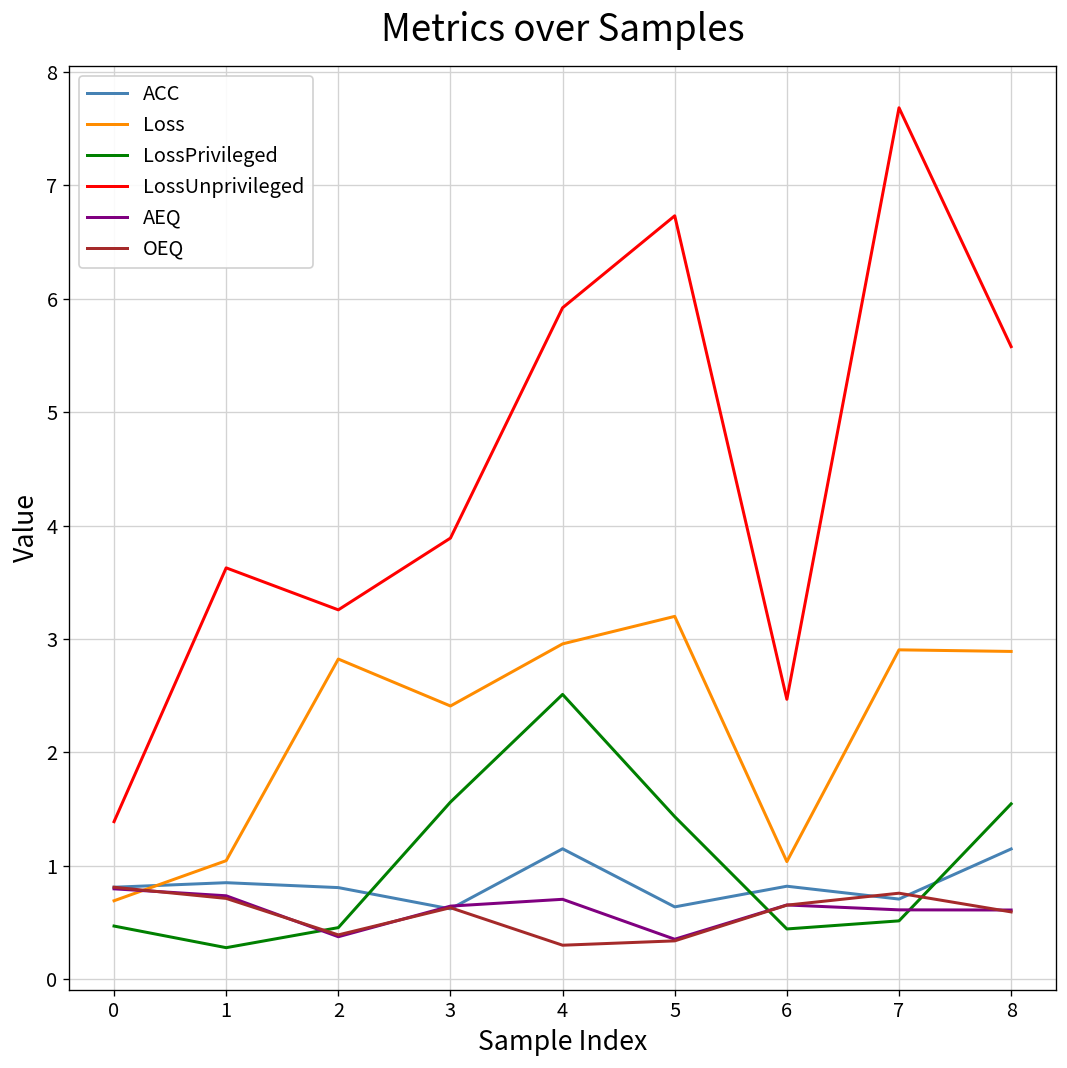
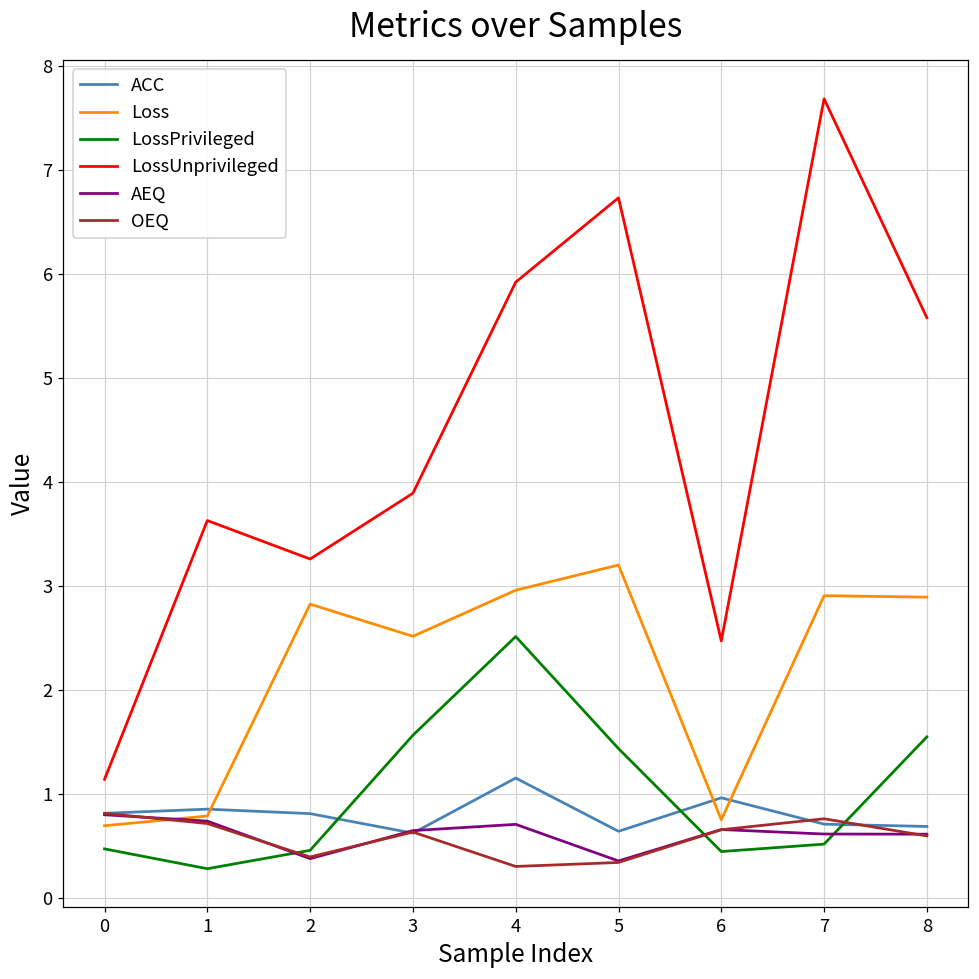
  {
    "ACC": {
      "1": 0.9,
      "2": 0.8,
      "4": 1.2,
      "5": 0.6,
-     "6": 0.8,
+     "6": 1.0,
      "7": 0.7,
-     "8": 1.1
+     "8": 0.7
    },
    "Loss": {
      "0": 0.7,
-     "1": 1.0,
+     "1": 0.8,
      "2": 2.8,
-     "3": 2.4,
+     "3": 2.5,
      "4": 3.0,
      "5": 3.2,
-     "6": 1.0,
+     "6": 0.7,
      "7": 2.9,
      "8": 2.9
    },
    "LossPrivileged": {
      "0": 0.5,
      "1": 0.3,
      "2": 0.5,
      "3": 1.6,
      "4": 2.5,
      "5": 1.4,
      "6": 0.4,
      "7": 0.5,
      "8": 1.5
    },
    "LossUnprivileged": {
-     "0": 1.4,
+     "0": 1.1,
      "1": 3.6,
      "2": 3.3,
      "3": 3.9,
      "4": 5.9,
      "5": 6.7,
      "6": 2.5,
      "7": 7.7,
      "8": 5.6
    },
    "AEQ": {
      "4": 0.7,
      "7": 0.6
    },
    "OEQ": {
      "4": 0.3,
      "7": 0.8
    }
  }
